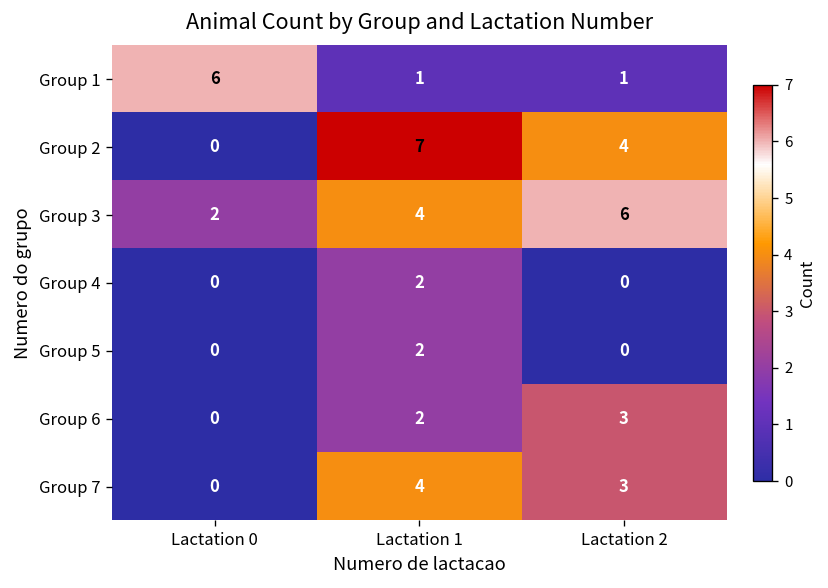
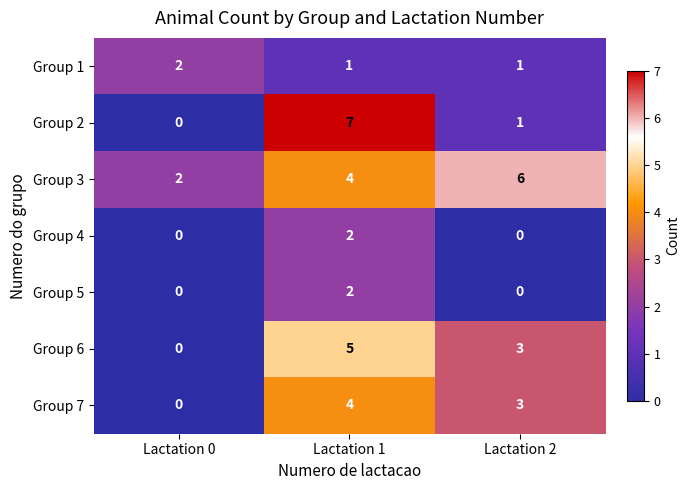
  {
    "Group 1": {
-     "Lactation 0": 6,
+     "Lactation 0": 2,
      "Lactation 1": 1,
      "Lactation 2": 1
    },
    "Group 2": {
      "Lactation 0": 0,
      "Lactation 1": 7,
-     "Lactation 2": 4
+     "Lactation 2": 1
    },
    "Group 3": {
      "Lactation 0": 2,
      "Lactation 1": 4,
      "Lactation 2": 6
    },
    "Group 4": {
      "Lactation 0": 0,
      "Lactation 1": 2,
      "Lactation 2": 0
    },
    "Group 5": {
      "Lactation 0": 0,
      "Lactation 1": 2,
      "Lactation 2": 0
    },
    "Group 6": {
      "Lactation 0": 0,
-     "Lactation 1": 2,
+     "Lactation 1": 5,
      "Lactation 2": 3
    },
    "Group 7": {
      "Lactation 0": 0,
      "Lactation 1": 4,
      "Lactation 2": 3
    }
  }
